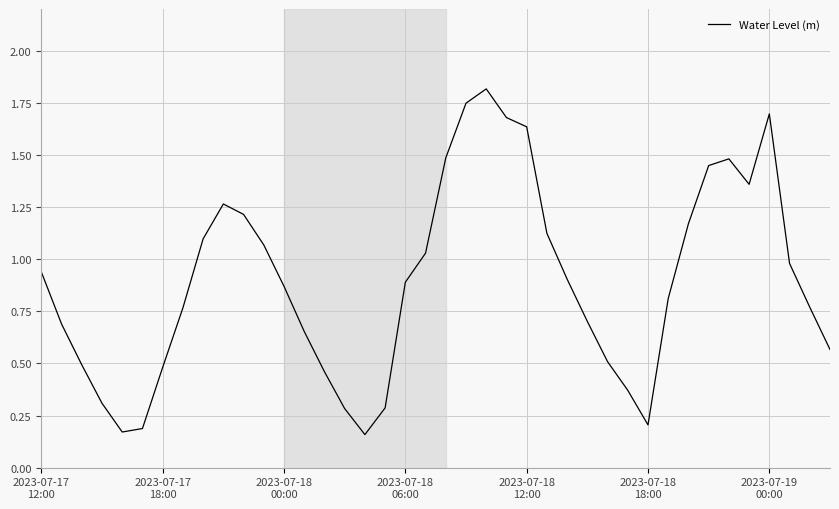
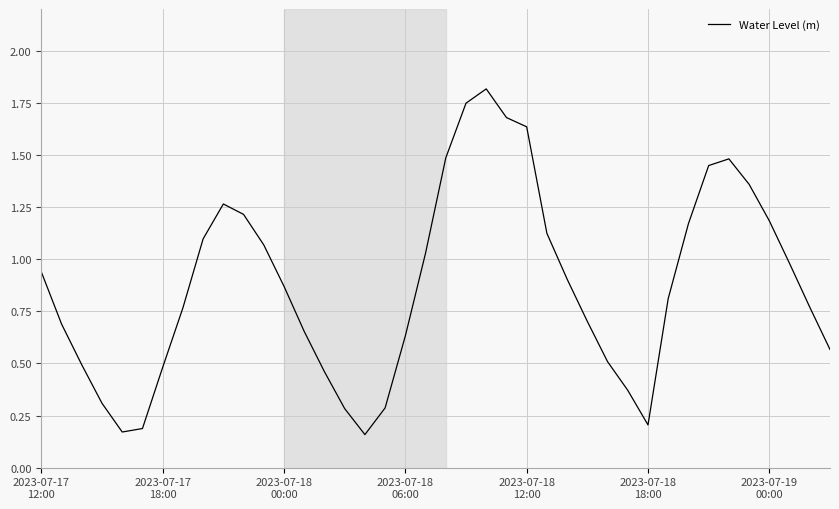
  {
    "2023-07-17 12:00": 0.94,
    "2023-07-17 18:00": 0.48,
    "2023-07-18 00:00": 0.87,
-   "2023-07-18 06:00": 0.89,
+   "2023-07-18 06:00": 0.63,
    "2023-07-18 12:00": 1.63,
    "2023-07-18 18:00": 0.21,
-   "2023-07-19 00:00": 1.70
+   "2023-07-19 00:00": 1.18
  }
